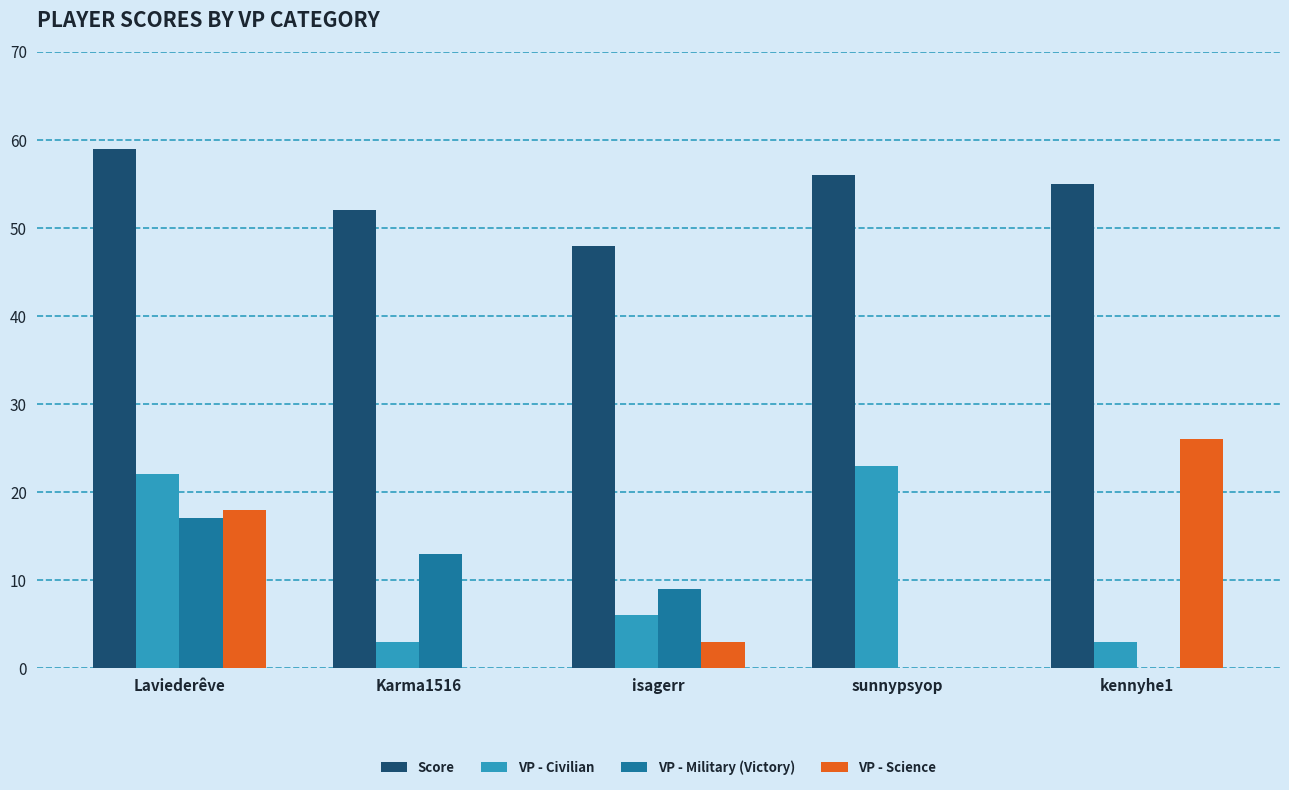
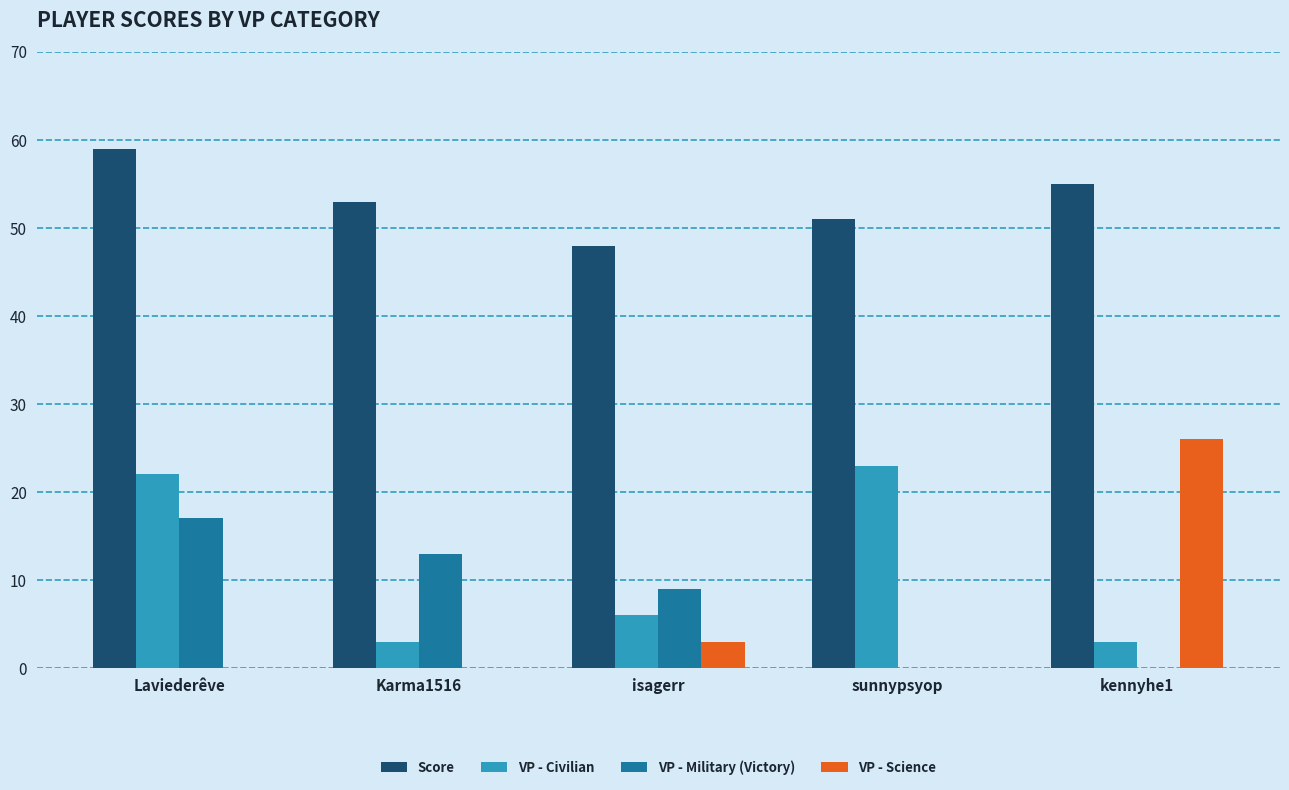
  {
    "Score": {
      "Laviederêve": 59,
-     "Karma1516": 52,
+     "Karma1516": 53,
      "isagerr": 48,
-     "sunnypsyop": 56,
+     "sunnypsyop": 51,
      "kennyhe1": 55
    },
    "VP - Science": {
-     "Laviederêve": 18,
+     "Laviederêve": 0,
      "Karma1516": 0,
      "isagerr": 3,
      "sunnypsyop": 0,
      "kennyhe1": 26
    }
  }
